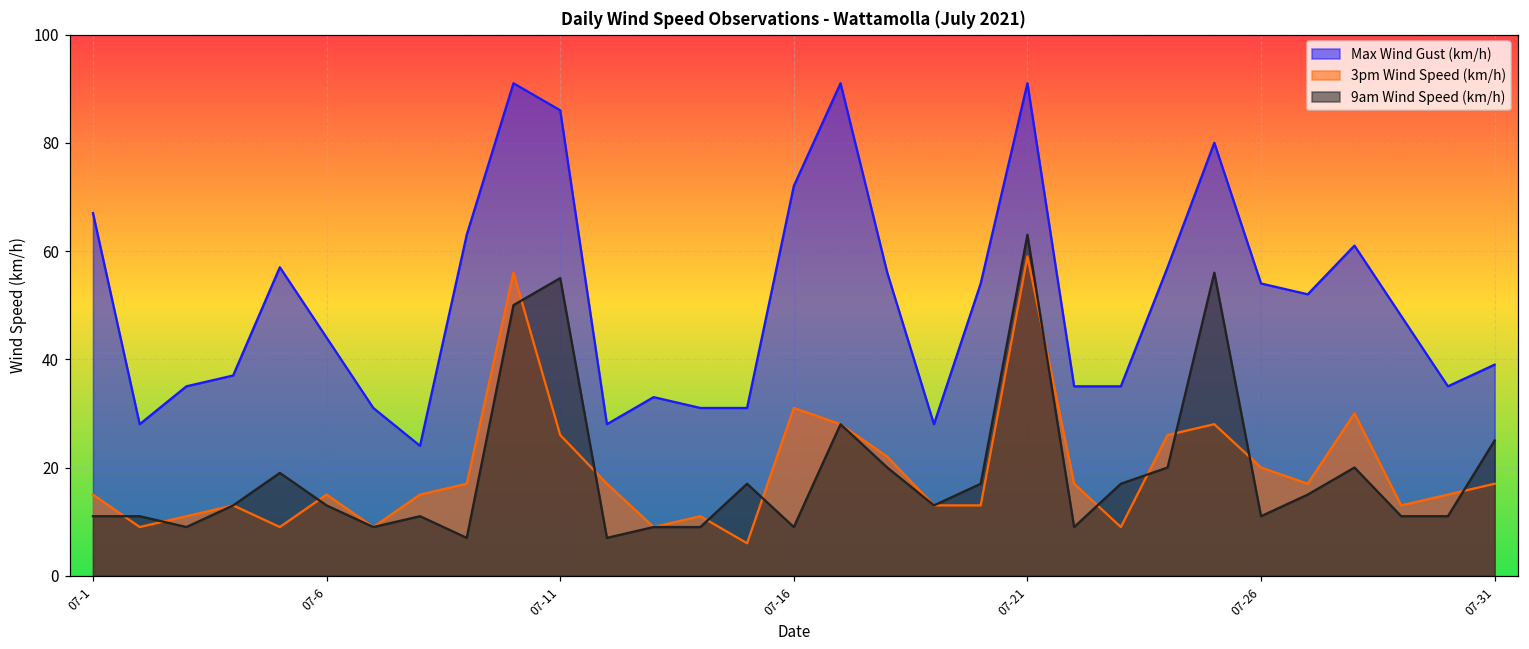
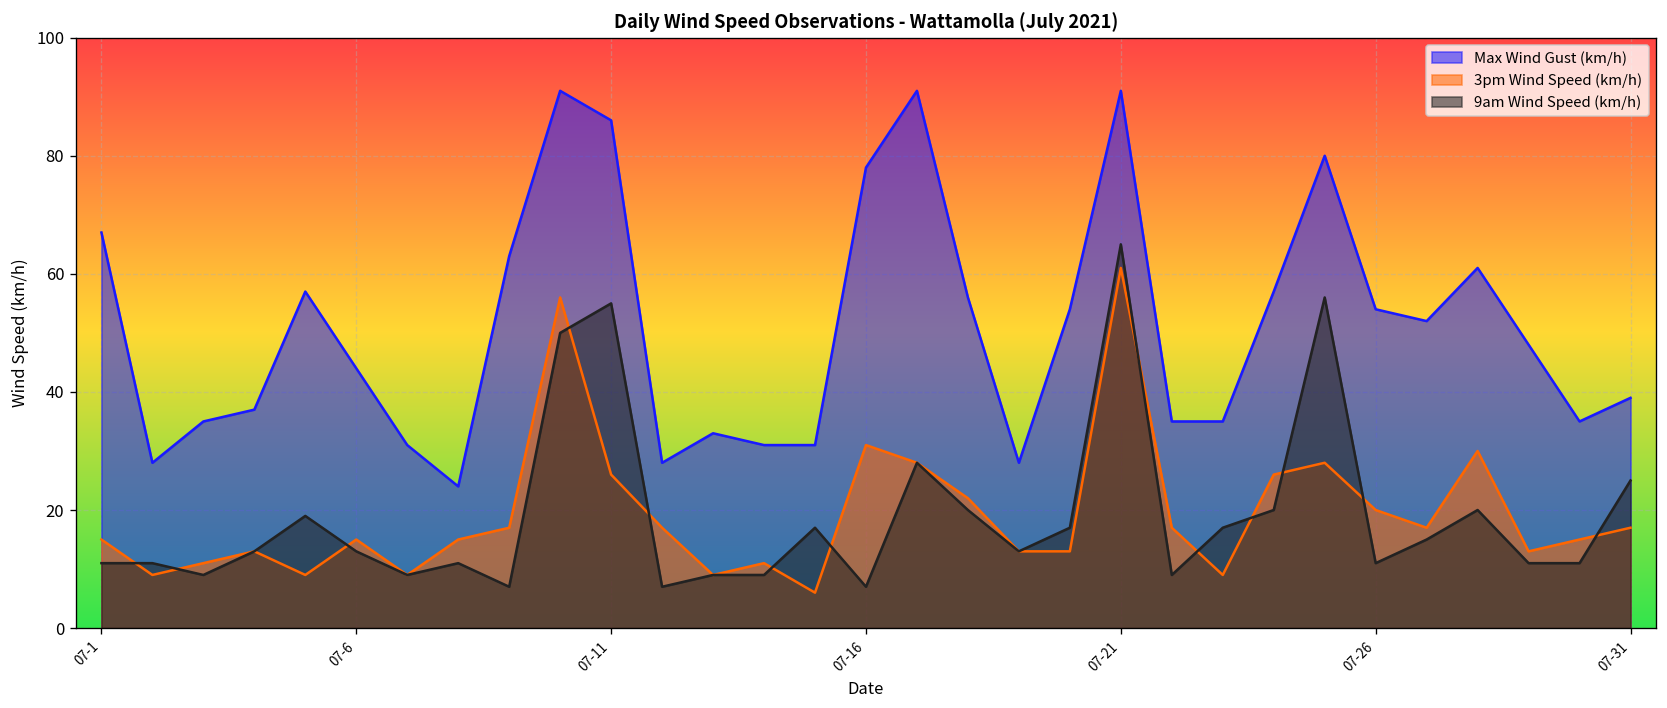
  {
    "Max Wind Gust (km/h)": {
      "07-1": 67,
      "07-6": 44,
      "07-11": 86,
-     "07-16": 72,
+     "07-16": 78,
      "07-21": 91,
      "07-26": 54,
      "07-31": 39
    },
    "3pm Wind Speed (km/h)": {
      "07-1": 15,
      "07-6": 15,
      "07-11": 26,
      "07-16": 31,
-     "07-21": 59,
+     "07-21": 61,
      "07-26": 20,
      "07-31": 17
    },
    "9am Wind Speed (km/h)": {
      "07-1": 11,
      "07-6": 13,
      "07-11": 55,
-     "07-16": 9,
-     "07-21": 63,
+     "07-16": 7,
+     "07-21": 65,
      "07-26": 11,
      "07-31": 25
    }
  }
